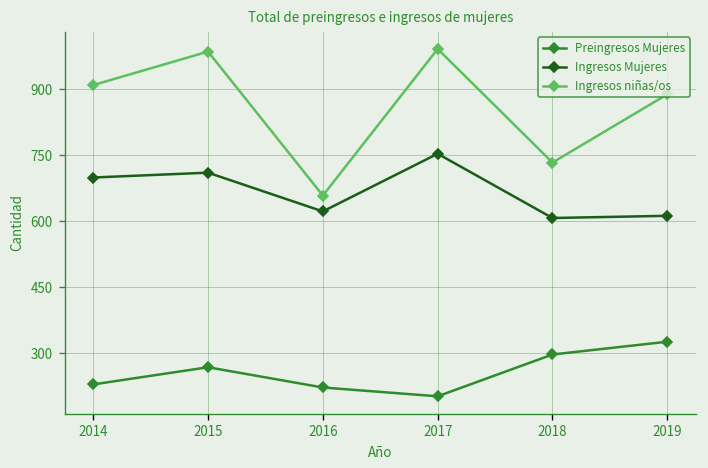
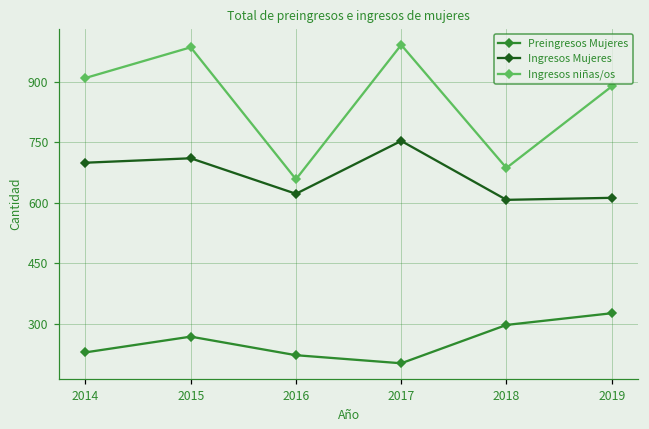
  {
    "Ingresos niñas/os": {
      "2014": 910,
      "2015": 990,
      "2016": 660,
      "2017": 990,
-     "2018": 730
+     "2018": 690
    }
  }
